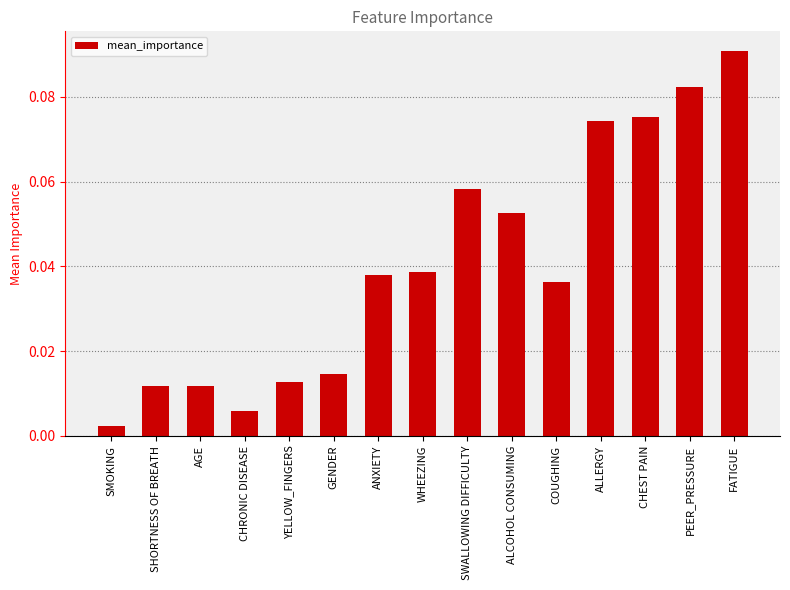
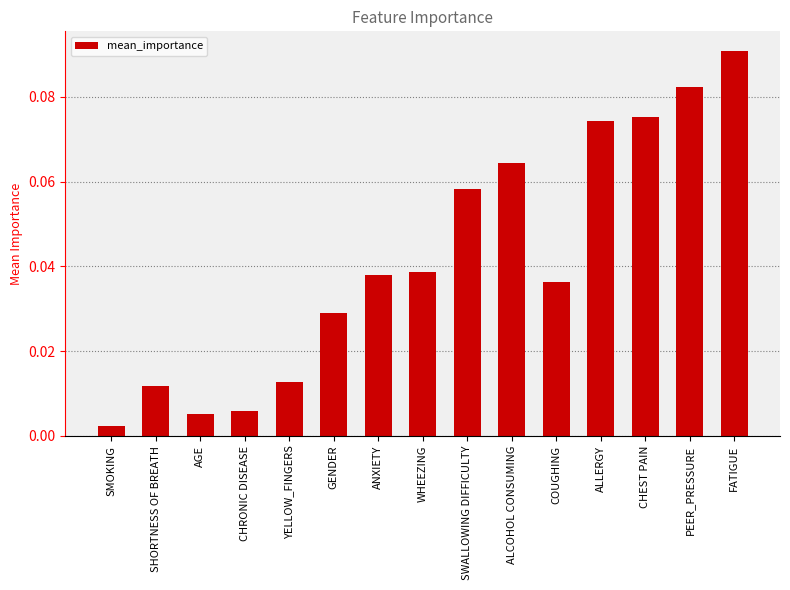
  {
    "SMOKING": 0.002,
    "SHORTNESS OF BREATH": 0.012,
-   "AGE": 0.012,
+   "AGE": 0.005,
    "CHRONIC DISEASE": 0.006,
    "YELLOW_FINGERS": 0.013,
-   "GENDER": 0.015,
+   "GENDER": 0.029,
    "ANXIETY": 0.038,
    "WHEEZING": 0.039,
    "SWALLOWING DIFFICULTY": 0.058,
-   "ALCOHOL CONSUMING": 0.053,
+   "ALCOHOL CONSUMING": 0.064,
    "COUGHING": 0.036,
    "ALLERGY": 0.074,
    "CHEST PAIN": 0.075,
    "PEER_PRESSURE": 0.082,
    "FATIGUE": 0.091
  }
